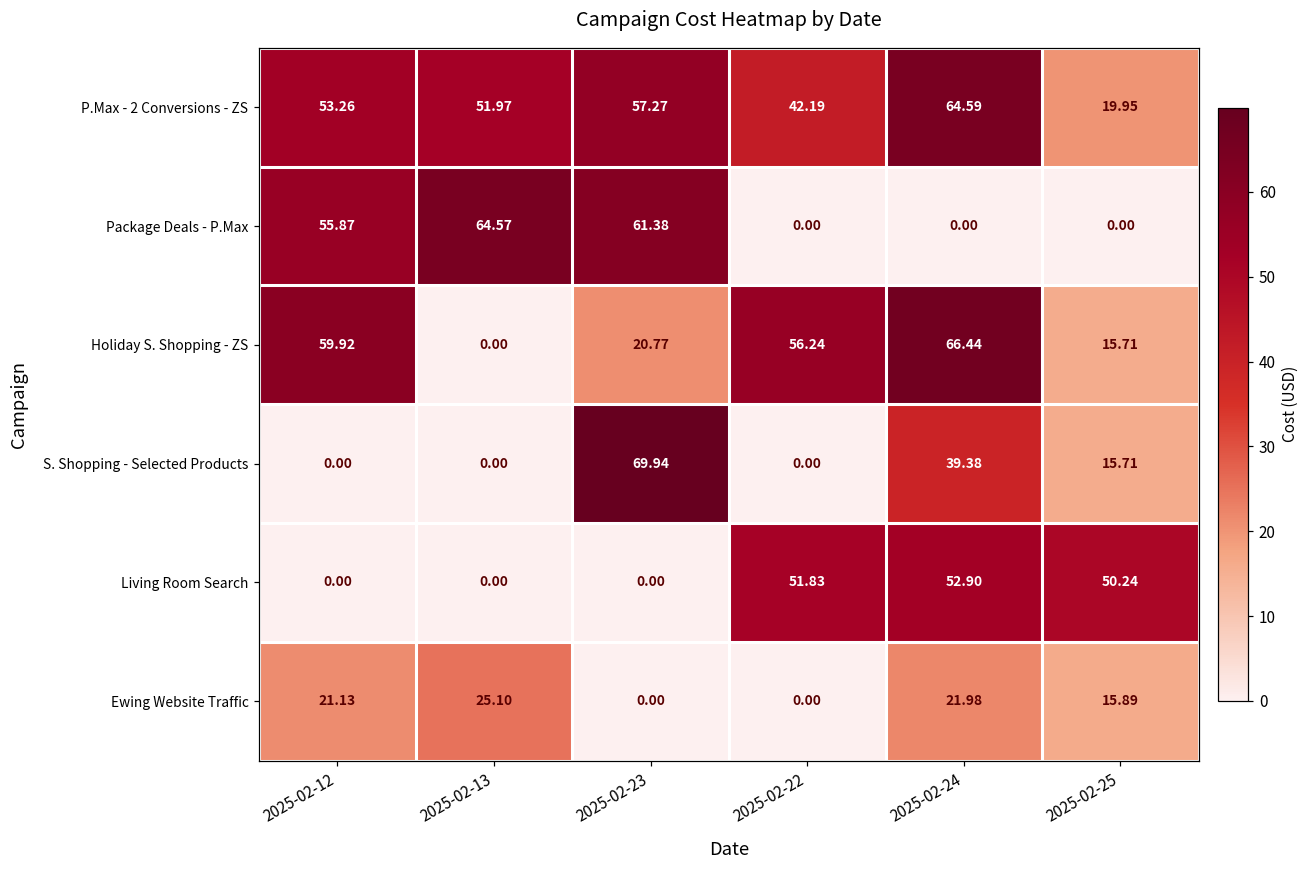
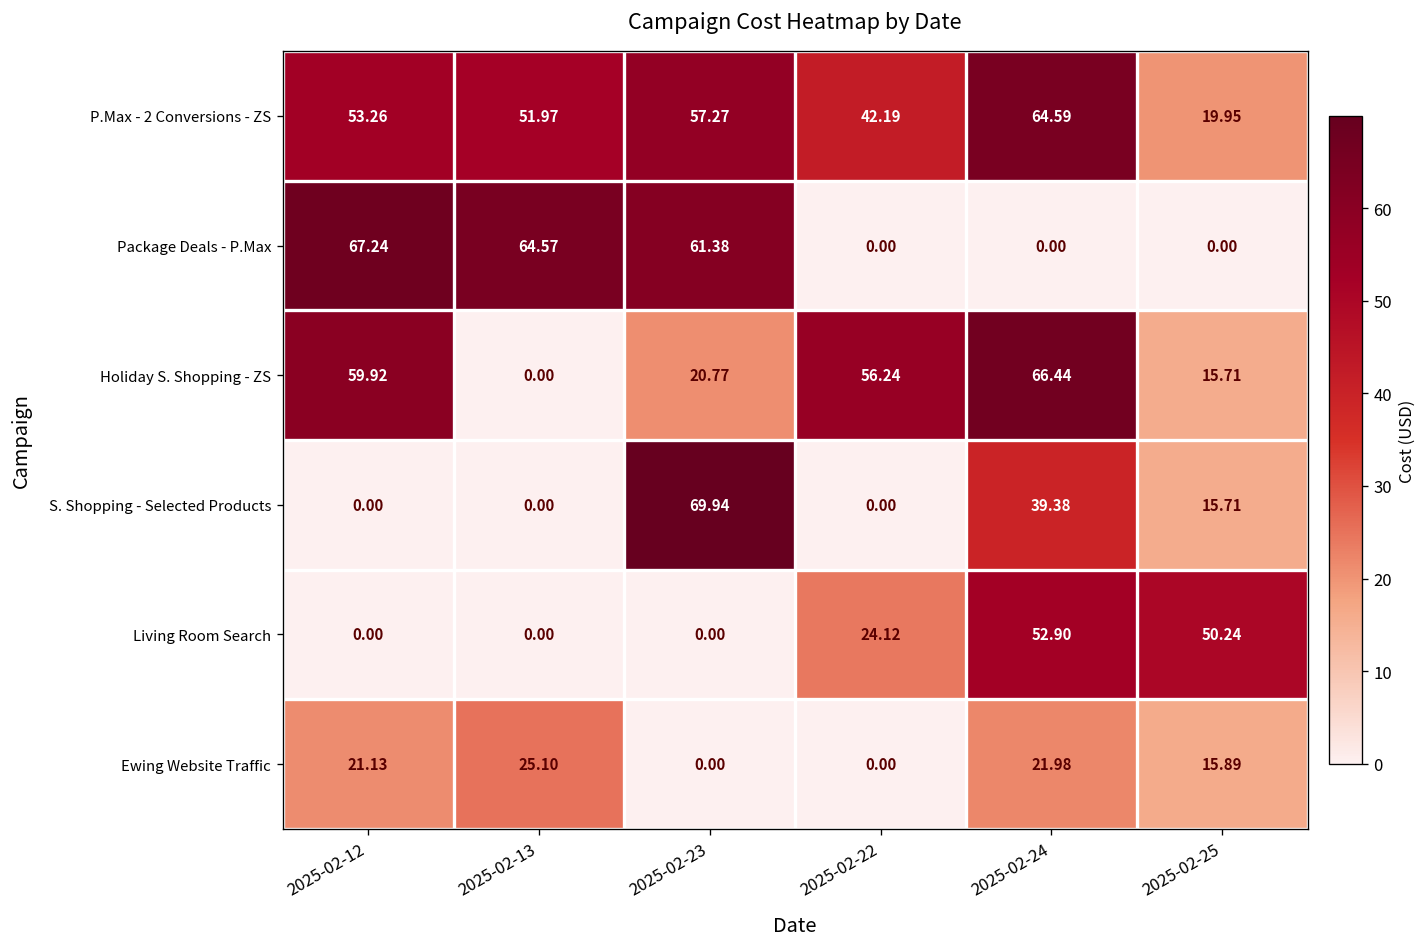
  {
    "P.Max - 2 Conversions - ZS": {
      "2025-02-12": 53.26,
      "2025-02-13": 51.97,
      "2025-02-23": 57.27,
      "2025-02-22": 42.19,
      "2025-02-24": 64.59,
      "2025-02-25": 19.95
    },
    "Package Deals - P.Max": {
-     "2025-02-12": 55.87,
+     "2025-02-12": 67.24,
      "2025-02-13": 64.57,
      "2025-02-23": 61.38,
      "2025-02-22": 0.00,
      "2025-02-24": 0.00,
      "2025-02-25": 0.00
    },
    "Holiday S. Shopping - ZS": {
      "2025-02-12": 59.92,
      "2025-02-13": 0.00,
      "2025-02-23": 20.77,
      "2025-02-22": 56.24,
      "2025-02-24": 66.44,
      "2025-02-25": 15.71
    },
    "S. Shopping - Selected Products": {
      "2025-02-12": 0.00,
      "2025-02-13": 0.00,
      "2025-02-23": 69.94,
      "2025-02-22": 0.00,
      "2025-02-24": 39.38,
      "2025-02-25": 15.71
    },
    "Living Room Search": {
      "2025-02-12": 0.00,
      "2025-02-13": 0.00,
      "2025-02-23": 0.00,
-     "2025-02-22": 51.83,
+     "2025-02-22": 24.12,
      "2025-02-24": 52.90,
      "2025-02-25": 50.24
    },
    "Ewing Website Traffic": {
      "2025-02-12": 21.13,
      "2025-02-13": 25.10,
      "2025-02-23": 0.00,
      "2025-02-22": 0.00,
      "2025-02-24": 21.98,
      "2025-02-25": 15.89
    }
  }
